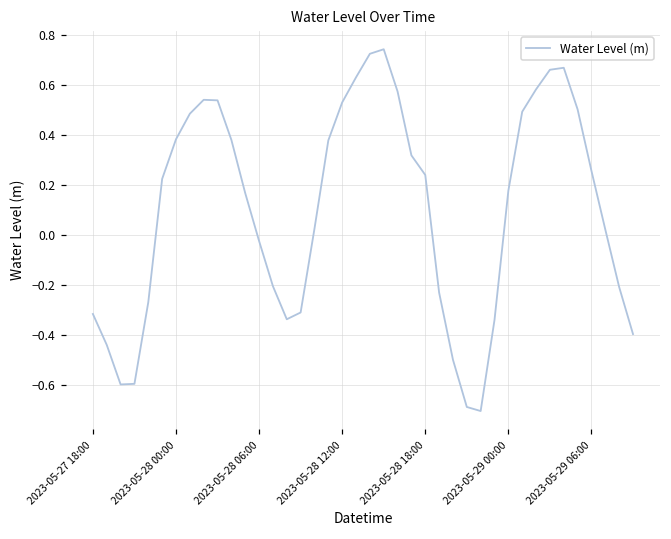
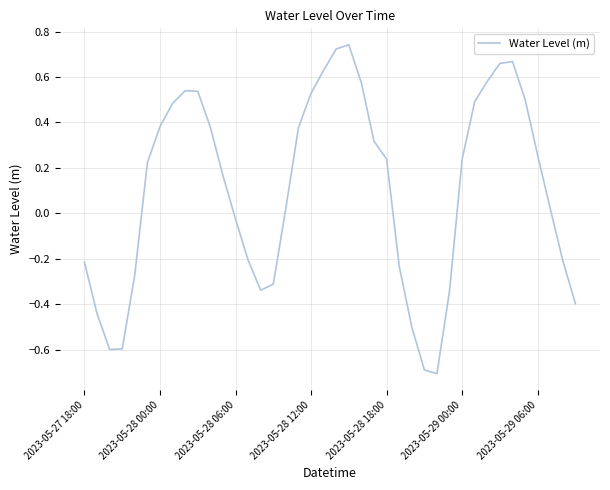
  {
-   "2023-05-27 18:00": -0.32,
+   "2023-05-27 18:00": -0.21,
    "2023-05-28 00:00": 0.38,
    "2023-05-28 06:00": -0.02,
    "2023-05-28 12:00": 0.53,
    "2023-05-28 18:00": 0.24,
-   "2023-05-29 00:00": 0.18,
+   "2023-05-29 00:00": 0.24,
    "2023-05-29 06:00": 0.26
  }
